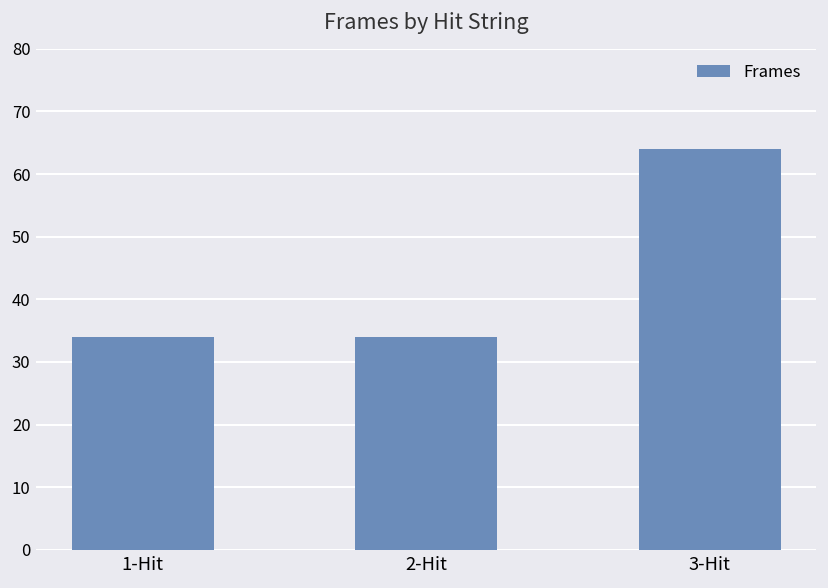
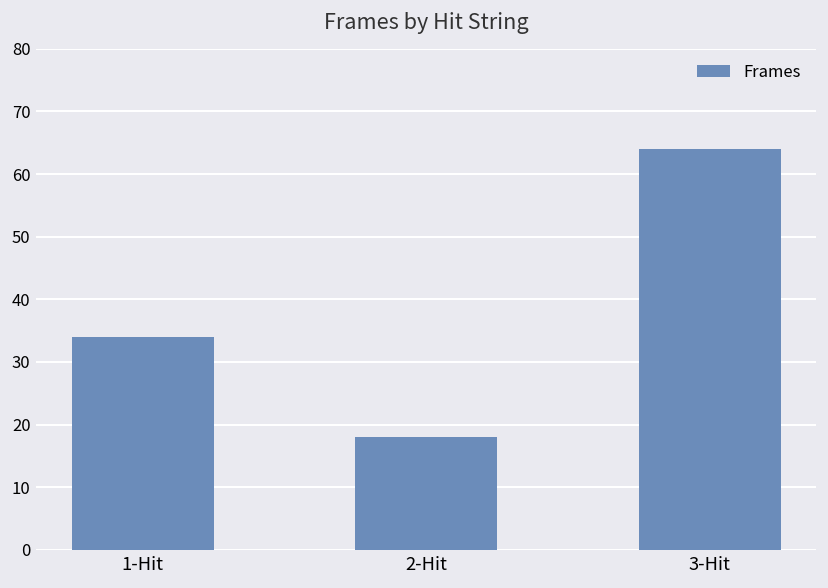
  {
    "1-Hit": 34,
-   "2-Hit": 34,
+   "2-Hit": 18,
    "3-Hit": 64
  }
